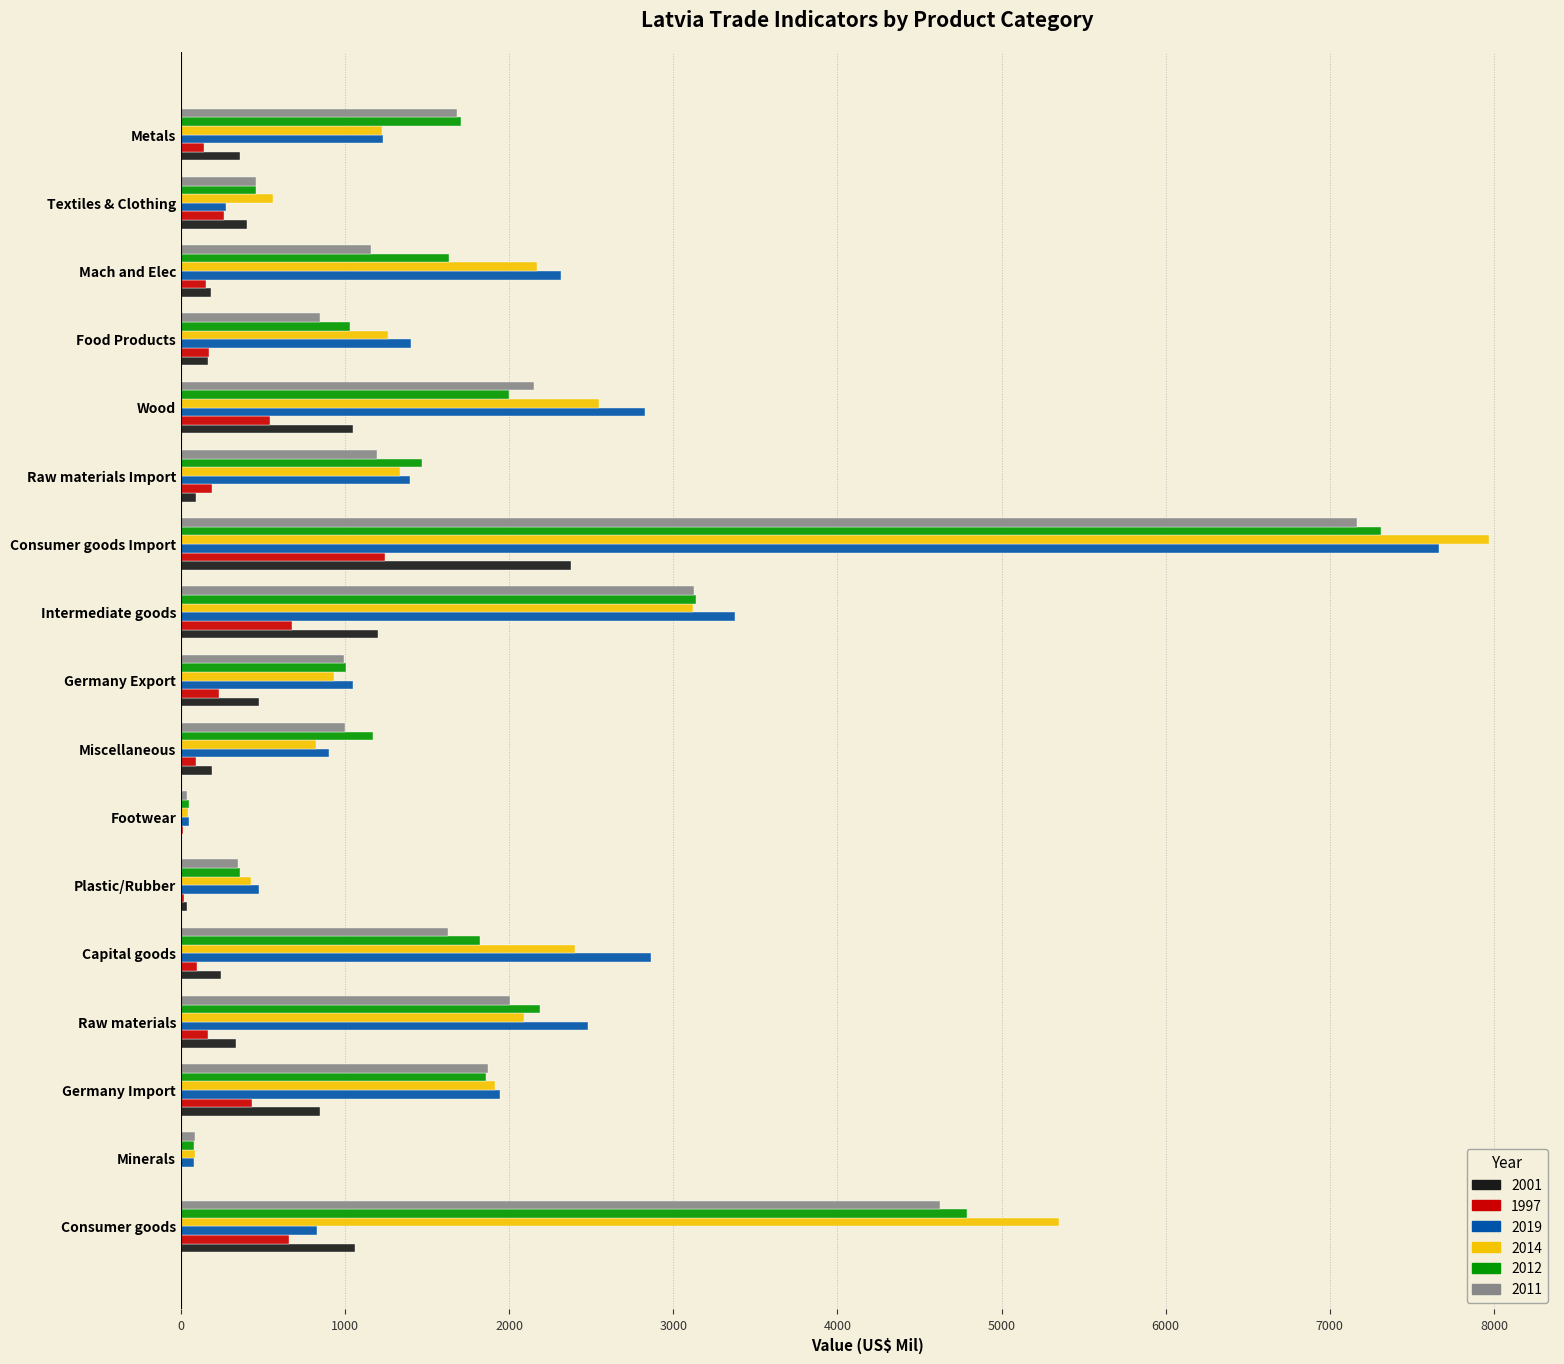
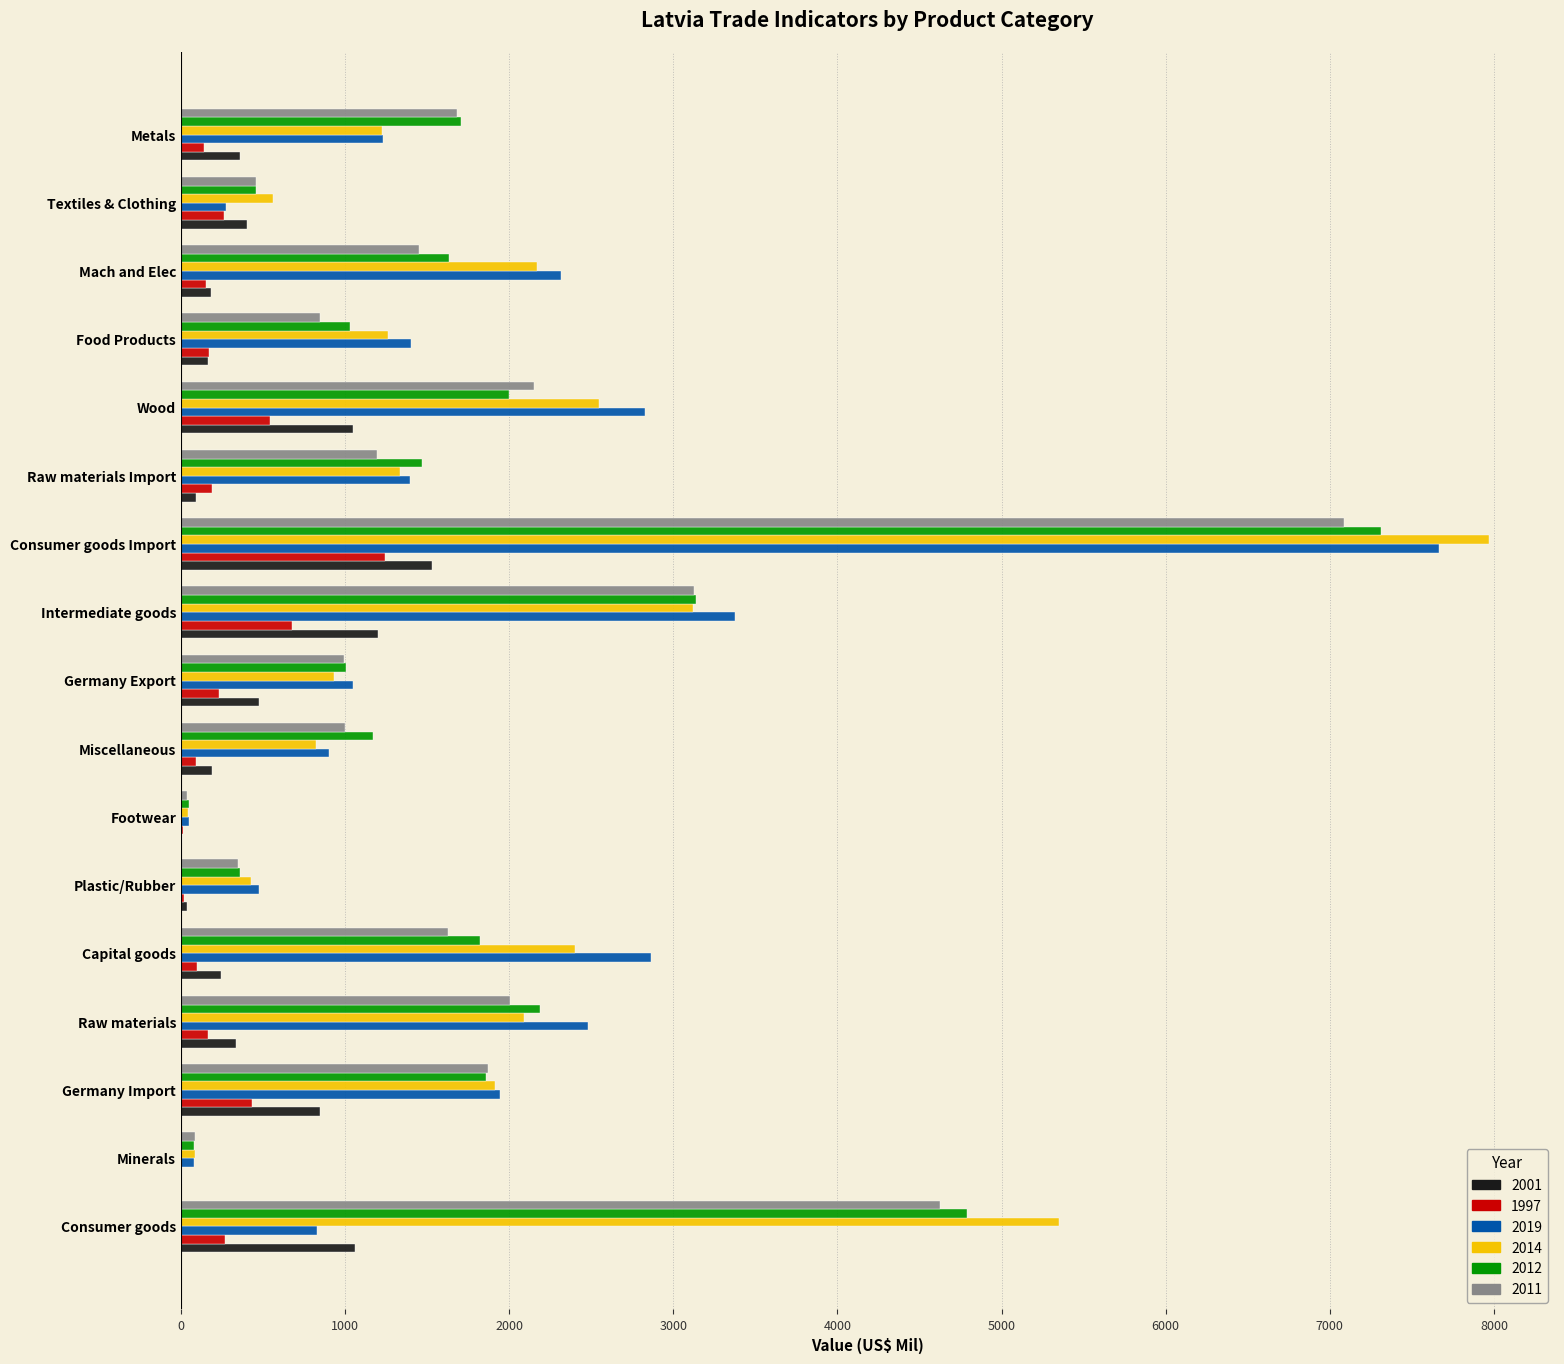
  {
    "2001": {
      "Metals": 360,
      "Textiles & Clothing": 400,
      "Mach and Elec": 180,
      "Food Products": 160,
      "Wood": 1050,
      "Raw materials Import": 90,
-     "Consumer goods Import": 2370,
+     "Consumer goods Import": 1530,
      "Intermediate goods": 1200,
      "Germany Export": 470,
      "Miscellaneous": 190,
      "Plastic/Rubber": 40,
      "Capital goods": 240,
      "Raw materials": 330,
      "Germany Import": 850,
      "Consumer goods": 1060
    },
    "1997": {
      "Metals": 140,
      "Textiles & Clothing": 260,
      "Mach and Elec": 150,
      "Food Products": 170,
      "Wood": 540,
      "Raw materials Import": 190,
      "Consumer goods Import": 1240,
      "Intermediate goods": 670,
      "Germany Export": 230,
      "Miscellaneous": 90,
      "Plastic/Rubber": 20,
      "Capital goods": 100,
      "Raw materials": 160,
      "Germany Import": 440,
-     "Consumer goods": 660
+     "Consumer goods": 270
    },
    "2019": {
      "Metals": 1230,
      "Textiles & Clothing": 270,
      "Mach and Elec": 2310,
      "Food Products": 1400,
      "Wood": 2830,
      "Raw materials Import": 1400,
      "Consumer goods Import": 7670,
      "Intermediate goods": 3380,
      "Germany Export": 1050,
      "Miscellaneous": 900,
      "Footwear": 50,
      "Plastic/Rubber": 480,
      "Capital goods": 2860,
      "Raw materials": 2480,
      "Germany Import": 1940,
      "Minerals": 80,
      "Consumer goods": 830
    },
    "2014": {
      "Metals": 1230,
      "Textiles & Clothing": 560,
      "Mach and Elec": 2170,
      "Food Products": 1260,
      "Wood": 2550,
      "Raw materials Import": 1330,
      "Consumer goods Import": 7970,
      "Intermediate goods": 3120,
      "Germany Export": 930,
      "Miscellaneous": 820,
      "Footwear": 40,
      "Plastic/Rubber": 430,
      "Capital goods": 2400,
      "Raw materials": 2090,
      "Germany Import": 1910,
      "Minerals": 90,
      "Consumer goods": 5350
    },
    "2012": {
      "Metals": 1710,
      "Textiles & Clothing": 460,
      "Mach and Elec": 1630,
      "Food Products": 1030,
      "Wood": 2000,
      "Raw materials Import": 1470,
      "Consumer goods Import": 7310,
      "Intermediate goods": 3140,
      "Germany Export": 1010,
      "Miscellaneous": 1170,
      "Footwear": 50,
      "Plastic/Rubber": 360,
      "Capital goods": 1820,
      "Raw materials": 2190,
      "Germany Import": 1860,
      "Minerals": 80,
      "Consumer goods": 4790
    },
    "2011": {
      "Metals": 1680,
      "Textiles & Clothing": 450,
-     "Mach and Elec": 1160,
+     "Mach and Elec": 1450,
      "Food Products": 850,
      "Wood": 2150,
      "Raw materials Import": 1190,
-     "Consumer goods Import": 7170,
+     "Consumer goods Import": 7080,
      "Intermediate goods": 3130,
      "Germany Export": 990,
      "Miscellaneous": 1000,
      "Footwear": 40,
      "Plastic/Rubber": 350,
      "Capital goods": 1630,
      "Raw materials": 2010,
      "Germany Import": 1870,
      "Minerals": 80,
      "Consumer goods": 4630
    }
  }
